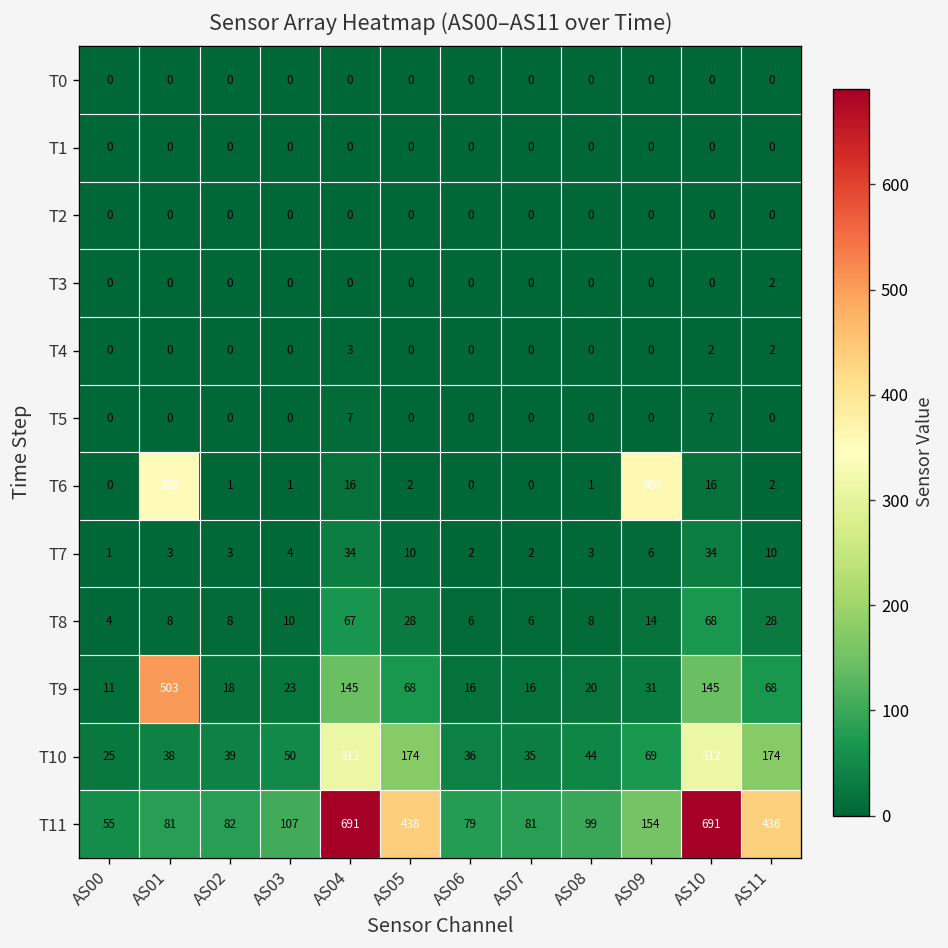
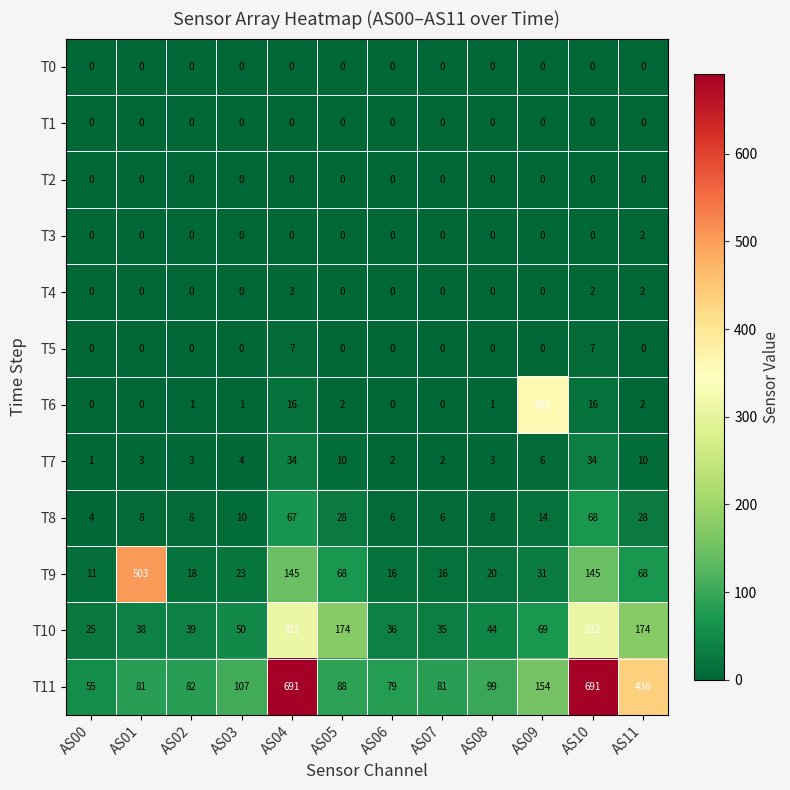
  {
    "T0": {
      "AS00": 0,
      "AS01": 0,
      "AS02": 0,
      "AS03": 0,
      "AS04": 0,
      "AS05": 0,
      "AS06": 0,
      "AS07": 0,
      "AS08": 0,
      "AS09": 0,
      "AS10": 0,
      "AS11": 0
    },
    "T1": {
      "AS00": 0,
      "AS01": 0,
      "AS02": 0,
      "AS03": 0,
      "AS04": 0,
      "AS05": 0,
      "AS06": 0,
      "AS07": 0,
      "AS08": 0,
      "AS09": 0,
      "AS10": 0,
      "AS11": 0
    },
    "T2": {
      "AS00": 0,
      "AS01": 0,
      "AS02": 0,
      "AS03": 0,
      "AS04": 0,
      "AS05": 0,
      "AS06": 0,
      "AS07": 0,
      "AS08": 0,
      "AS09": 0,
      "AS10": 0,
      "AS11": 0
    },
    "T3": {
      "AS00": 0,
      "AS01": 0,
      "AS02": 0,
      "AS03": 0,
      "AS04": 0,
      "AS05": 0,
      "AS06": 0,
      "AS07": 0,
      "AS08": 0,
      "AS09": 0,
      "AS10": 0,
      "AS11": 2
    },
    "T4": {
      "AS00": 0,
      "AS01": 0,
      "AS02": 0,
      "AS03": 0,
      "AS04": 3,
      "AS05": 0,
      "AS06": 0,
      "AS07": 0,
      "AS08": 0,
      "AS09": 0,
      "AS10": 2,
      "AS11": 2
    },
    "T5": {
      "AS00": 0,
      "AS01": 0,
      "AS02": 0,
      "AS03": 0,
      "AS04": 7,
      "AS05": 0,
      "AS06": 0,
      "AS07": 0,
      "AS08": 0,
      "AS09": 0,
      "AS10": 7,
      "AS11": 0
    },
    "T6": {
      "AS00": 0,
-     "AS01": 352,
+     "AS01": 0,
      "AS02": 1,
      "AS03": 1,
      "AS04": 16,
      "AS05": 2,
      "AS06": 0,
      "AS07": 0,
      "AS08": 1,
      "AS09": 360,
      "AS10": 16,
      "AS11": 2
    },
    "T7": {
      "AS00": 1,
      "AS01": 3,
      "AS02": 3,
      "AS03": 4,
      "AS04": 34,
      "AS05": 10,
      "AS06": 2,
      "AS07": 2,
      "AS08": 3,
      "AS09": 6,
      "AS10": 34,
      "AS11": 10
    },
    "T8": {
      "AS00": 4,
      "AS01": 8,
      "AS02": 8,
      "AS03": 10,
      "AS04": 67,
      "AS05": 28,
      "AS06": 6,
      "AS07": 6,
      "AS08": 8,
      "AS09": 14,
      "AS10": 68,
      "AS11": 28
    },
    "T9": {
      "AS00": 11,
      "AS01": 503,
      "AS02": 18,
      "AS03": 23,
      "AS04": 145,
      "AS05": 68,
      "AS06": 16,
      "AS07": 16,
      "AS08": 20,
      "AS09": 31,
      "AS10": 145,
      "AS11": 68
    },
    "T10": {
      "AS00": 25,
      "AS01": 38,
      "AS02": 39,
      "AS03": 50,
      "AS04": 312,
      "AS05": 174,
      "AS06": 36,
      "AS07": 35,
      "AS08": 44,
      "AS09": 69,
      "AS10": 312,
      "AS11": 174
    },
    "T11": {
      "AS00": 55,
      "AS01": 81,
      "AS02": 82,
      "AS03": 107,
      "AS04": 691,
-     "AS05": 438,
+     "AS05": 88,
      "AS06": 79,
      "AS07": 81,
      "AS08": 99,
      "AS09": 154,
      "AS10": 691,
      "AS11": 436
    }
  }
